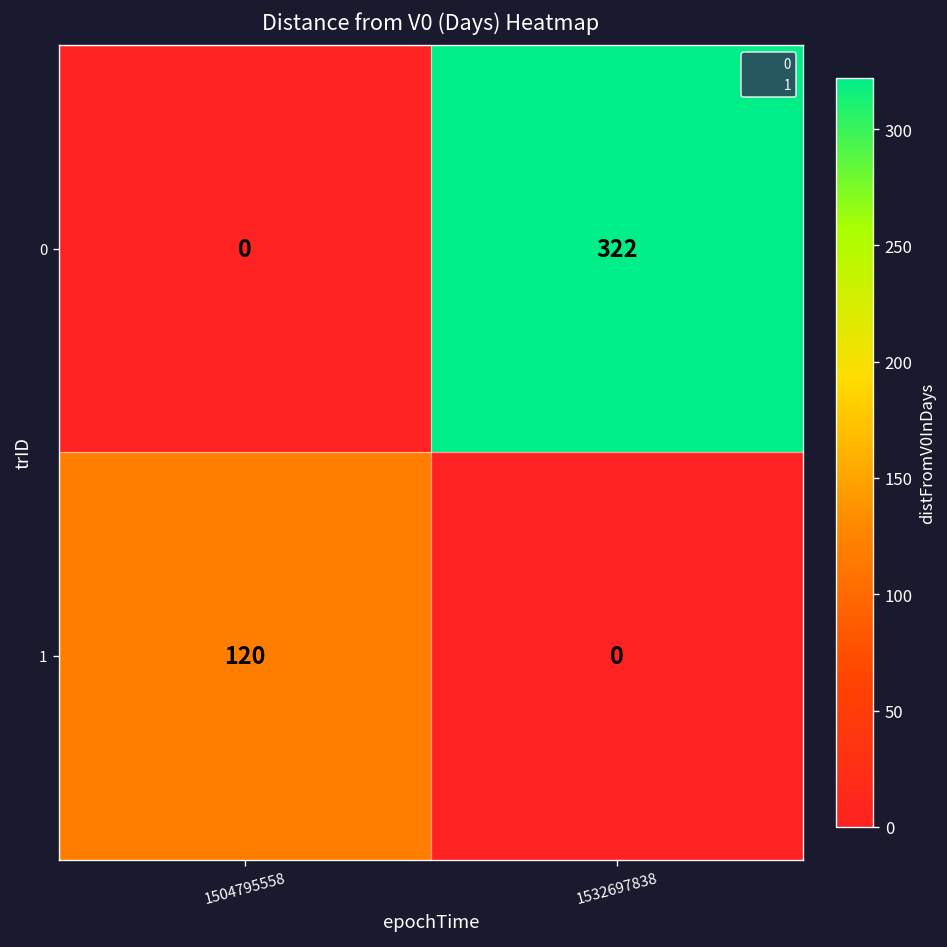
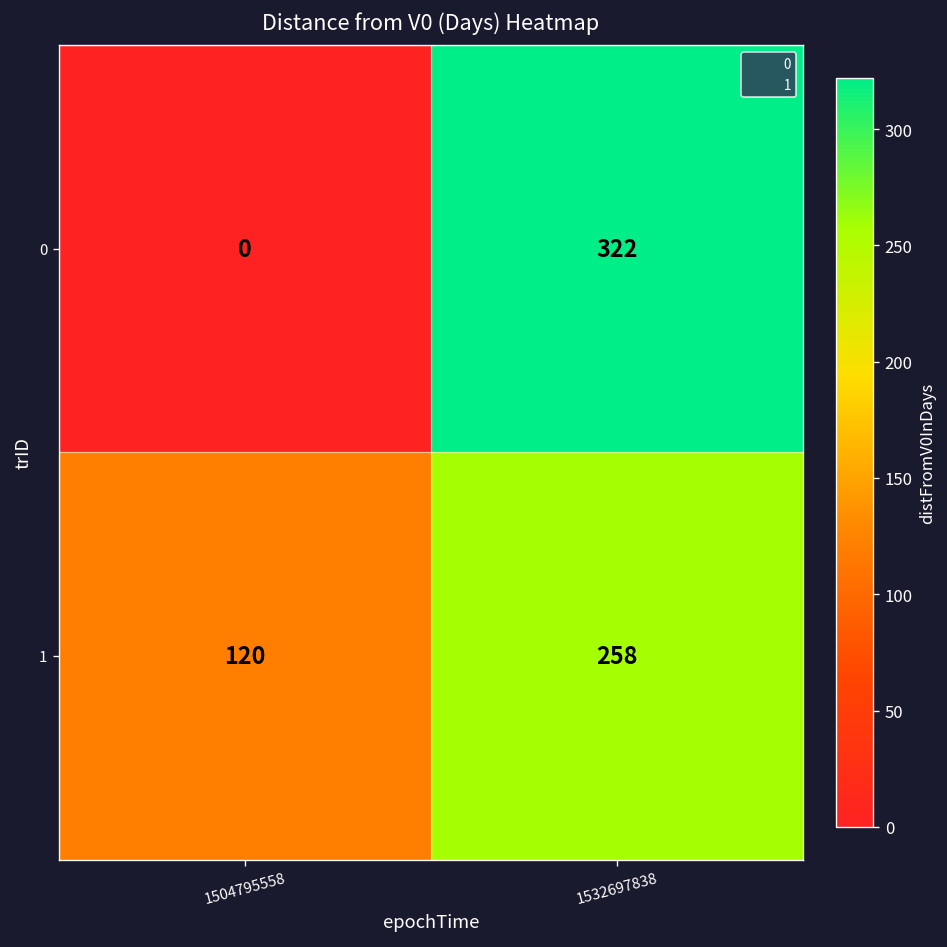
  {
    "0": {
      "1504795558": 0,
      "1532697838": 322
    },
    "1": {
      "1504795558": 120,
-     "1532697838": 0
+     "1532697838": 258
    }
  }
